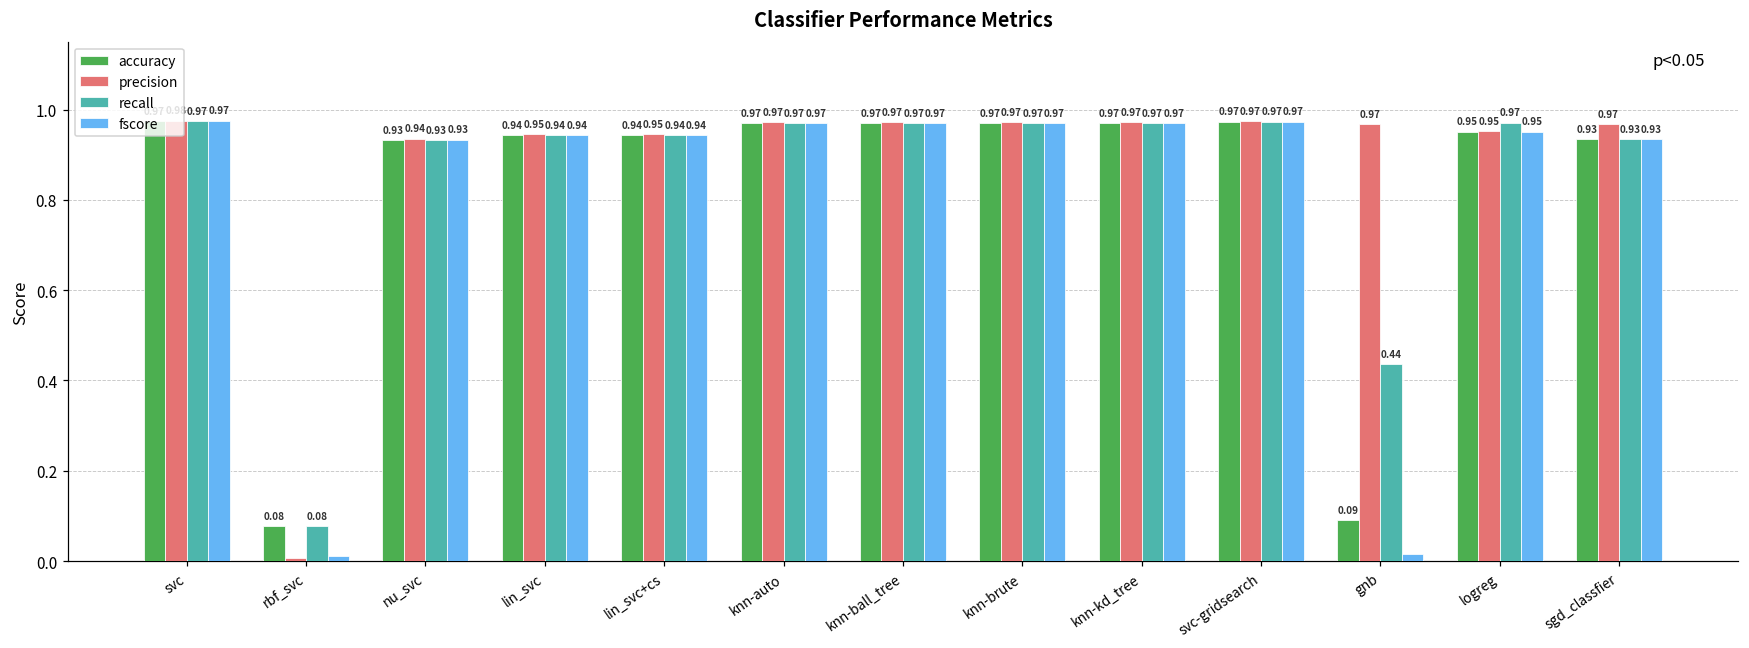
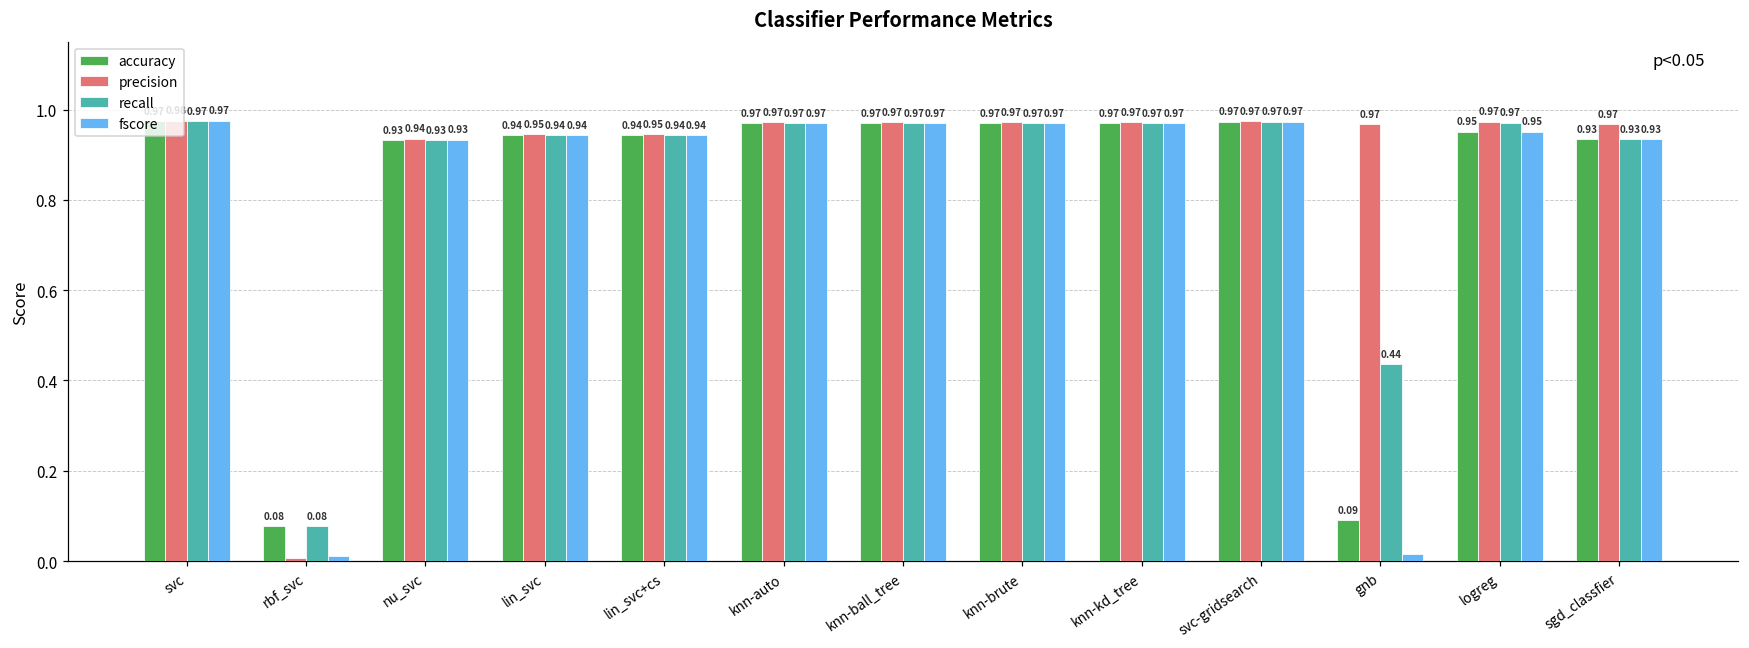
  {
    "accuracy": {
      "rbf_svc": 0.08,
      "nu_svc": 0.93,
      "lin_svc": 0.94,
      "lin_svc+cs": 0.94,
      "knn-auto": 0.97,
      "knn-ball_tree": 0.97,
      "knn-brute": 0.97,
      "knn-kd_tree": 0.97,
      "svc-gridsearch": 0.97,
      "gnb": 0.09,
      "logreg": 0.95,
      "sgd_classfier": 0.93
    },
    "precision": {
      "nu_svc": 0.94,
      "lin_svc": 0.95,
      "lin_svc+cs": 0.95,
      "knn-auto": 0.97,
      "knn-ball_tree": 0.97,
      "knn-brute": 0.97,
      "knn-kd_tree": 0.97,
      "svc-gridsearch": 0.97,
      "gnb": 0.97,
-     "logreg": 0.95,
+     "logreg": 0.97,
      "sgd_classfier": 0.97
    },
    "recall": {
      "svc": 0.97,
      "rbf_svc": 0.08,
      "nu_svc": 0.93,
      "lin_svc": 0.94,
      "lin_svc+cs": 0.94,
      "knn-auto": 0.97,
      "knn-ball_tree": 0.97,
      "knn-brute": 0.97,
      "knn-kd_tree": 0.97,
      "svc-gridsearch": 0.97,
      "gnb": 0.44,
      "logreg": 0.97,
      "sgd_classfier": 0.93
    },
    "fscore": {
      "svc": 0.97,
      "nu_svc": 0.93,
      "lin_svc": 0.94,
      "lin_svc+cs": 0.94,
      "knn-auto": 0.97,
      "knn-ball_tree": 0.97,
      "knn-brute": 0.97,
      "knn-kd_tree": 0.97,
      "svc-gridsearch": 0.97,
      "logreg": 0.95,
      "sgd_classfier": 0.93
    }
  }
